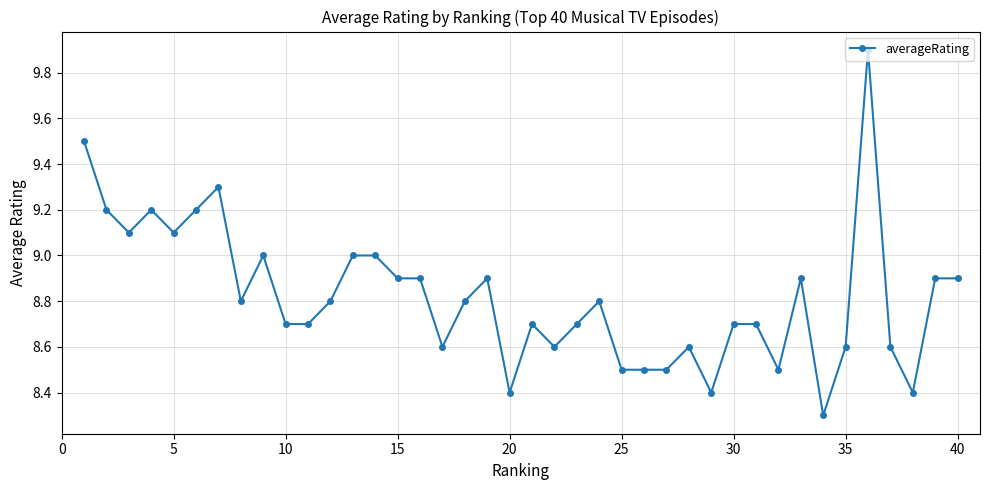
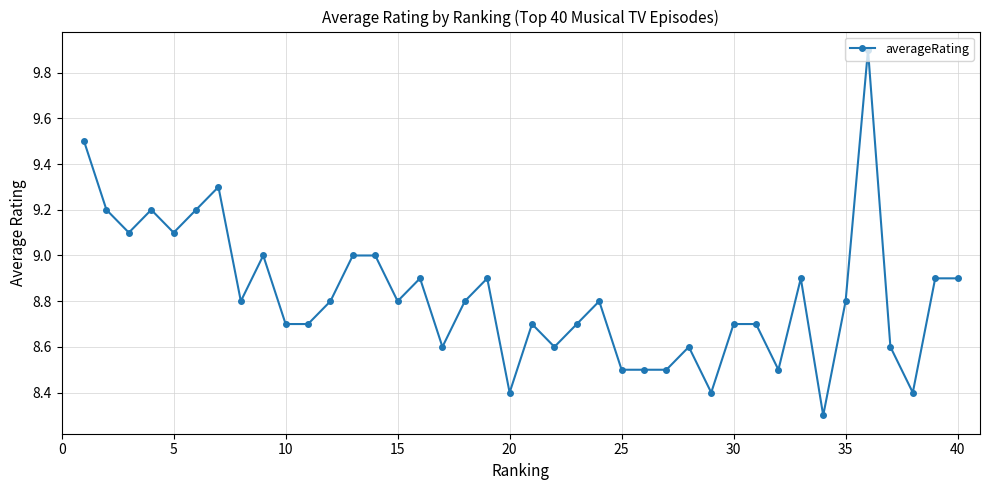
  {
    "5": 9.1,
    "10": 8.7,
-   "15": 8.9,
+   "15": 8.8,
    "20": 8.4,
    "25": 8.5,
    "30": 8.7,
-   "35": 8.6,
+   "35": 8.8,
    "40": 8.9
  }
